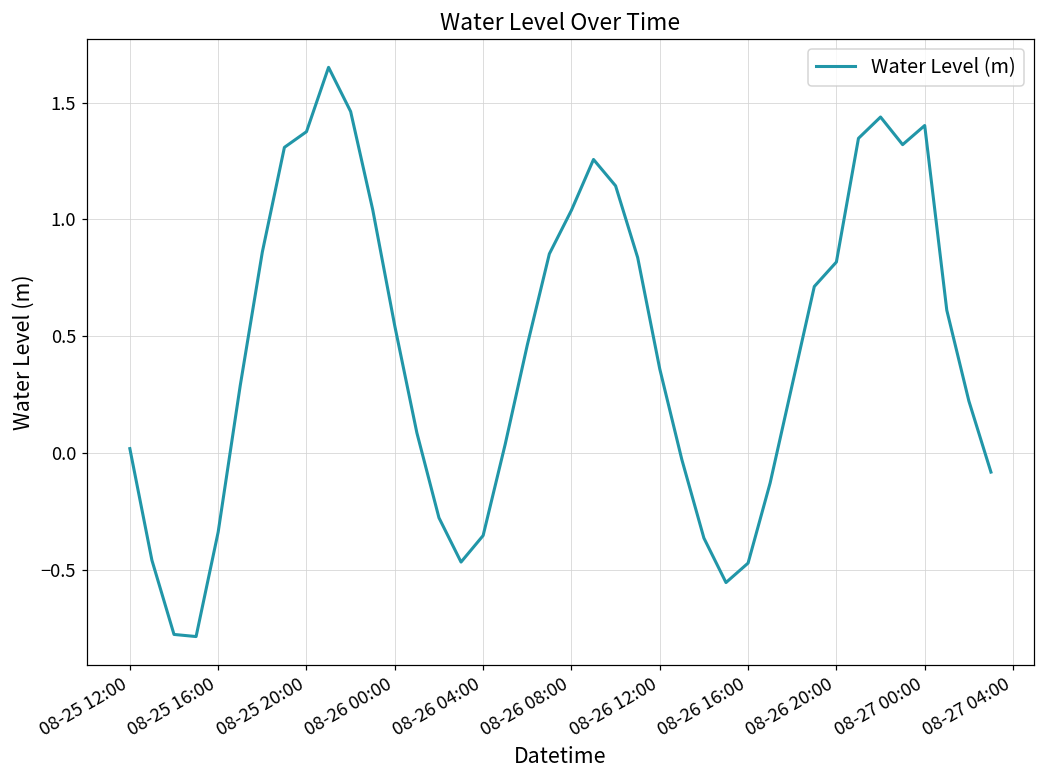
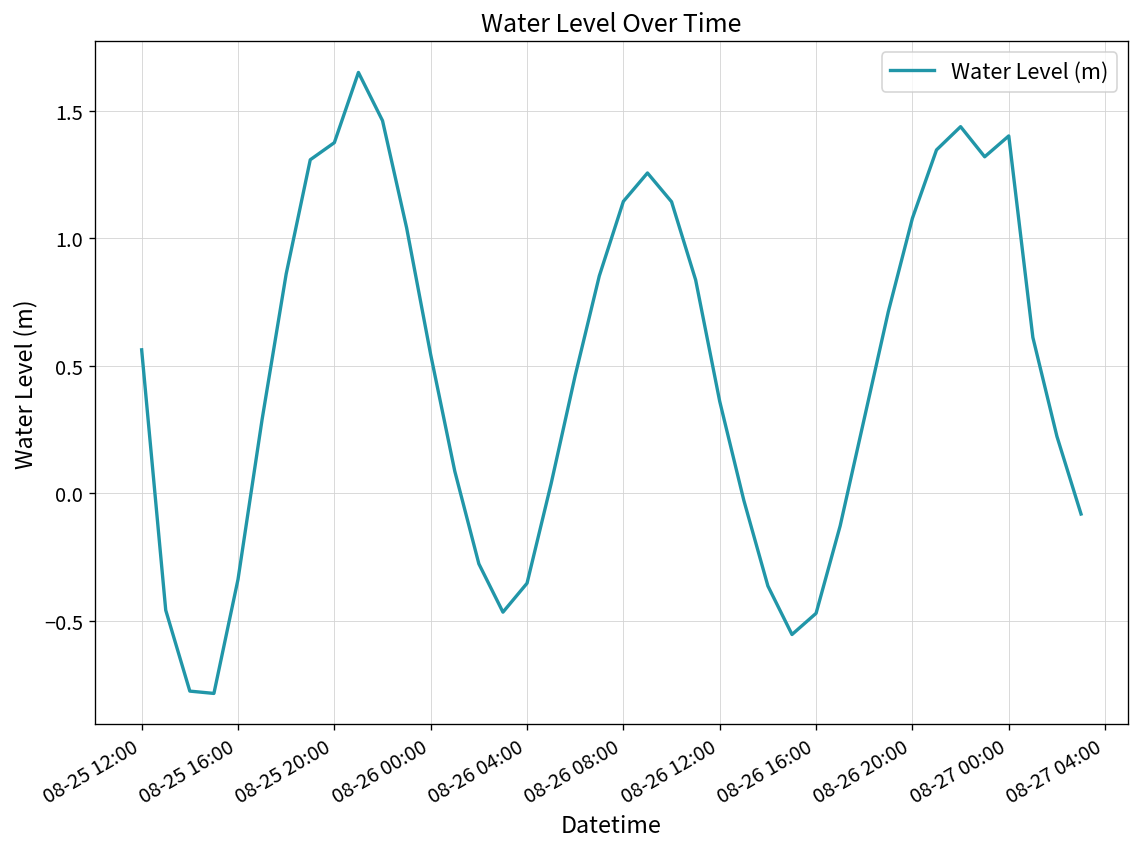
  {
-   "08-25 12:00": 0.02,
+   "08-25 12:00": 0.56,
    "08-25 16:00": -0.34,
    "08-25 20:00": 1.38,
    "08-26 00:00": 0.54,
    "08-26 04:00": -0.35,
-   "08-26 08:00": 1.04,
+   "08-26 08:00": 1.15,
    "08-26 12:00": 0.36,
    "08-26 16:00": -0.47,
-   "08-26 20:00": 0.82,
+   "08-26 20:00": 1.08,
    "08-27 00:00": 1.40
  }
